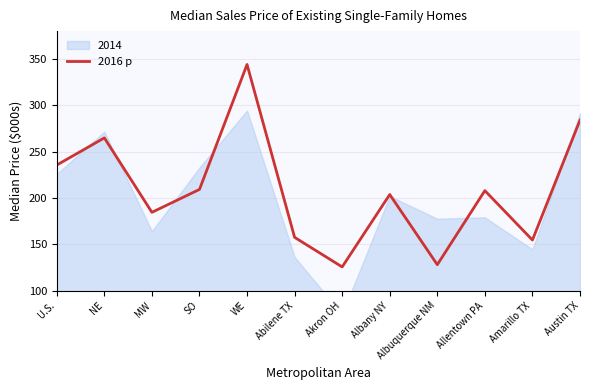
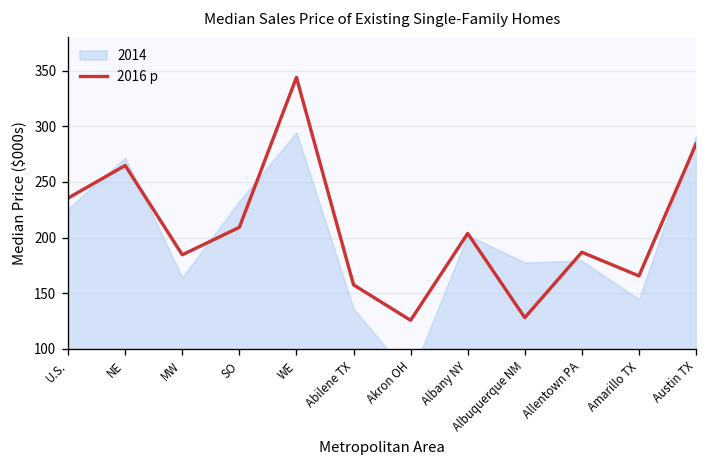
  {
    "2016 p": {
      "U.S.": 240,
      "NE": 260,
      "MW": 180,
      "SO": 210,
      "WE": 340,
      "Abilene TX": 160,
      "Akron OH": 130,
      "Albuquerque NM": 130,
-     "Allentown PA": 210,
-     "Amarillo TX": 150,
+     "Allentown PA": 190,
+     "Amarillo TX": 170,
      "Austin TX": 280
    },
    "2014": {
      "U.S.": 230,
      "NE": 270,
      "MW": 160,
      "SO": 230,
      "WE": 290,
      "Abilene TX": 140,
      "Albuquerque NM": 180,
      "Allentown PA": 180,
      "Amarillo TX": 140,
      "Austin TX": 290
    }
  }
